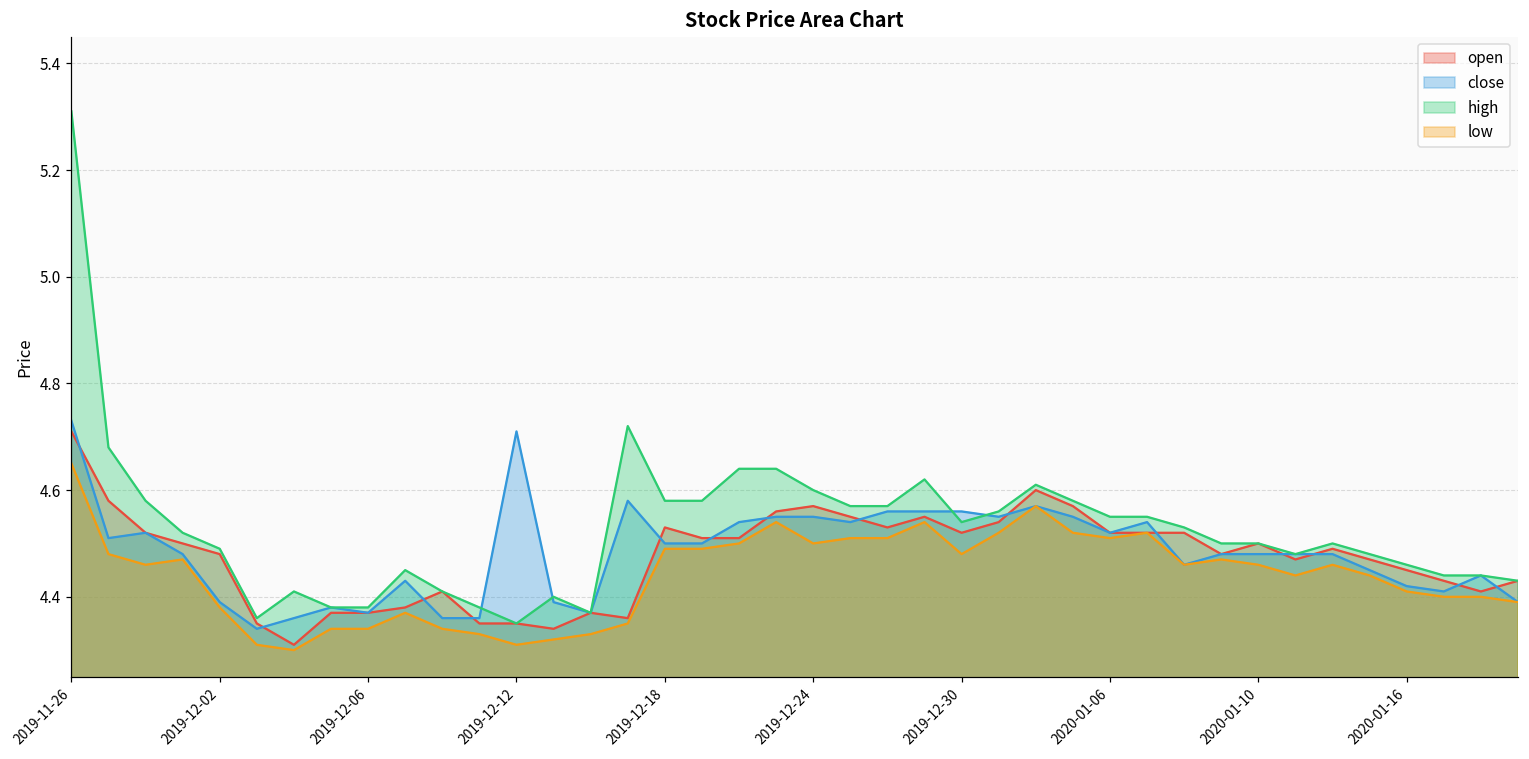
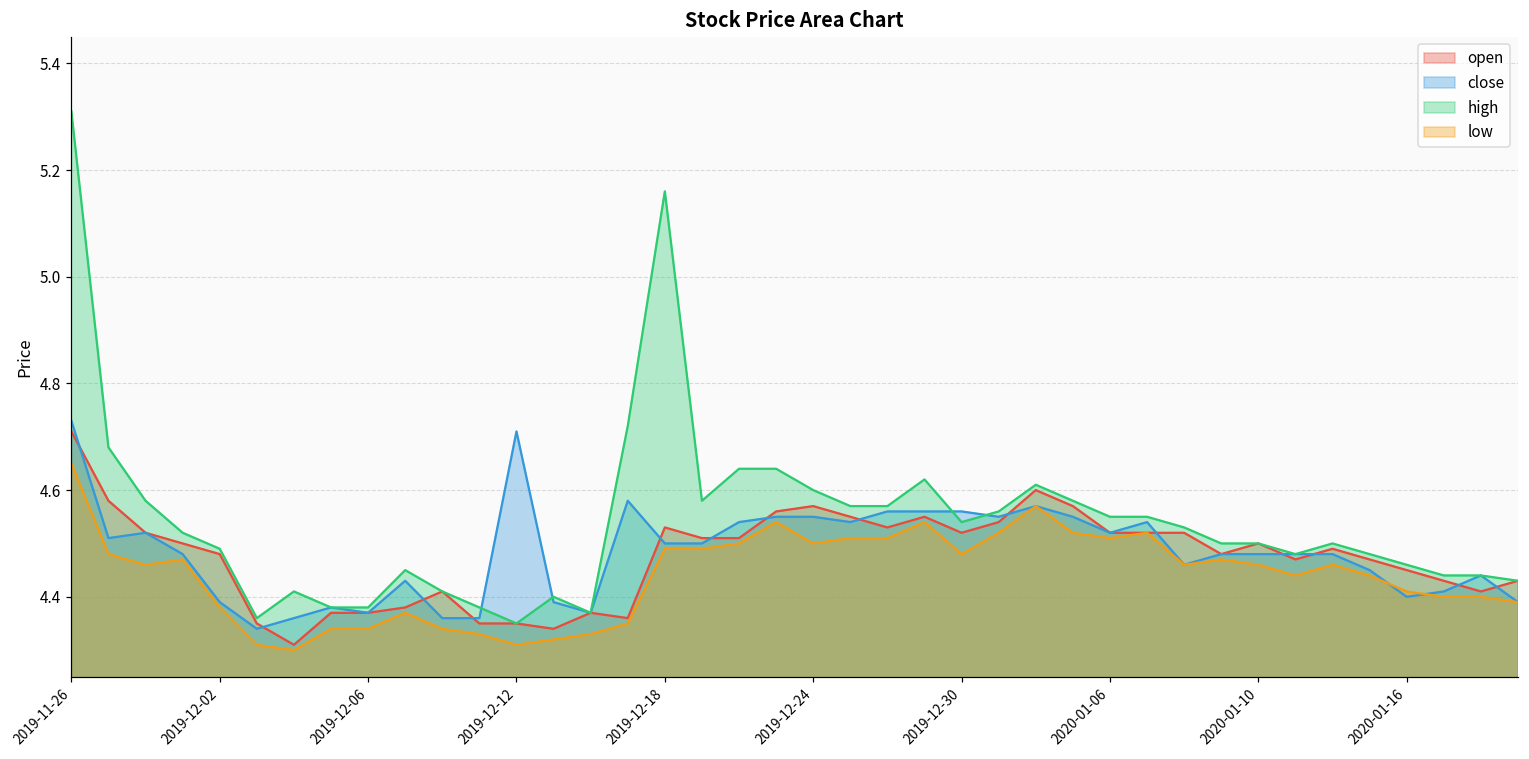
  {
    "close": {
      "2019-11-26": 4.73,
      "2019-12-02": 4.39,
      "2019-12-12": 4.71,
      "2019-12-18": 4.50,
      "2019-12-24": 4.55,
      "2019-12-30": 4.56,
      "2020-01-10": 4.48,
-     "2020-01-16": 4.42
+     "2020-01-16": 4.40
    },
    "high": {
      "2019-11-26": 5.31,
      "2019-12-02": 4.49,
      "2019-12-06": 4.38,
-     "2019-12-18": 4.58,
+     "2019-12-18": 5.16,
      "2019-12-24": 4.60,
      "2019-12-30": 4.54,
      "2020-01-06": 4.55,
      "2020-01-16": 4.46
    }
  }
